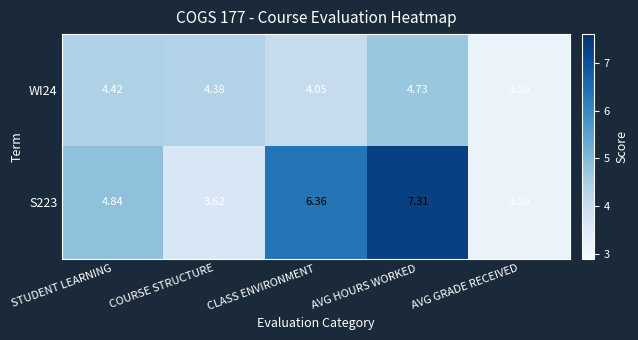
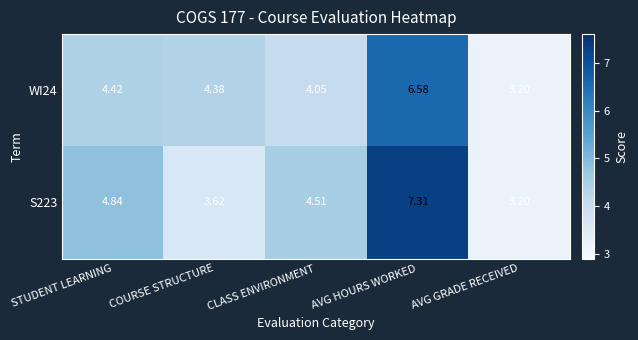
  {
    "WI24": {
      "STUDENT LEARNING": 4.42,
      "COURSE STRUCTURE": 4.38,
      "CLASS ENVIRONMENT": 4.05,
-     "AVG HOURS WORKED": 4.73
+     "AVG HOURS WORKED": 6.58
    },
    "S223": {
      "STUDENT LEARNING": 4.84,
-     "CLASS ENVIRONMENT": 6.36,
+     "CLASS ENVIRONMENT": 4.51,
      "AVG HOURS WORKED": 7.31
    }
  }
